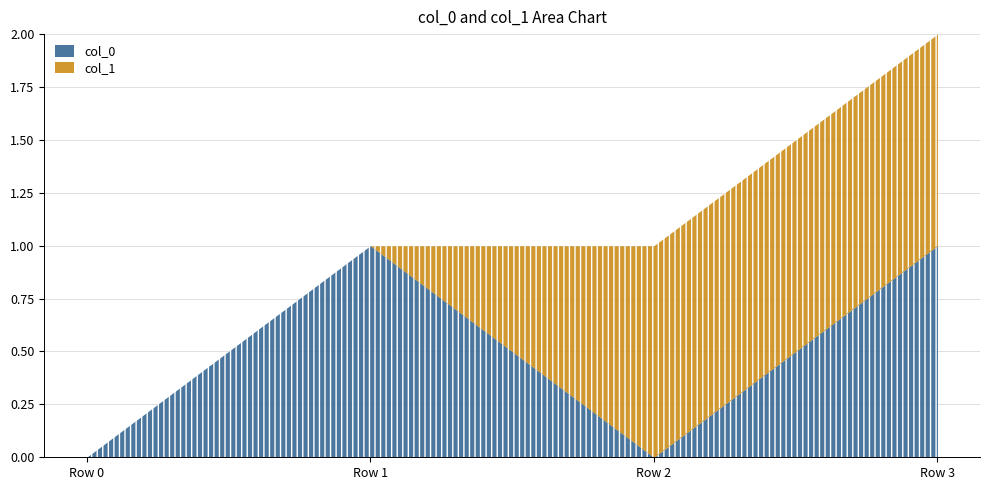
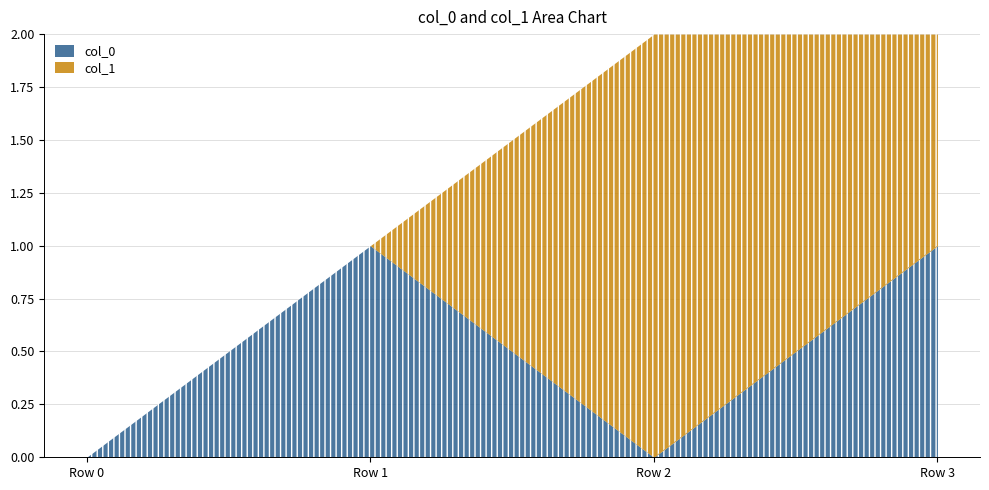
  {
    "col_1": {
-     "Row 2": 1
+     "Row 2": 2
    }
  }
